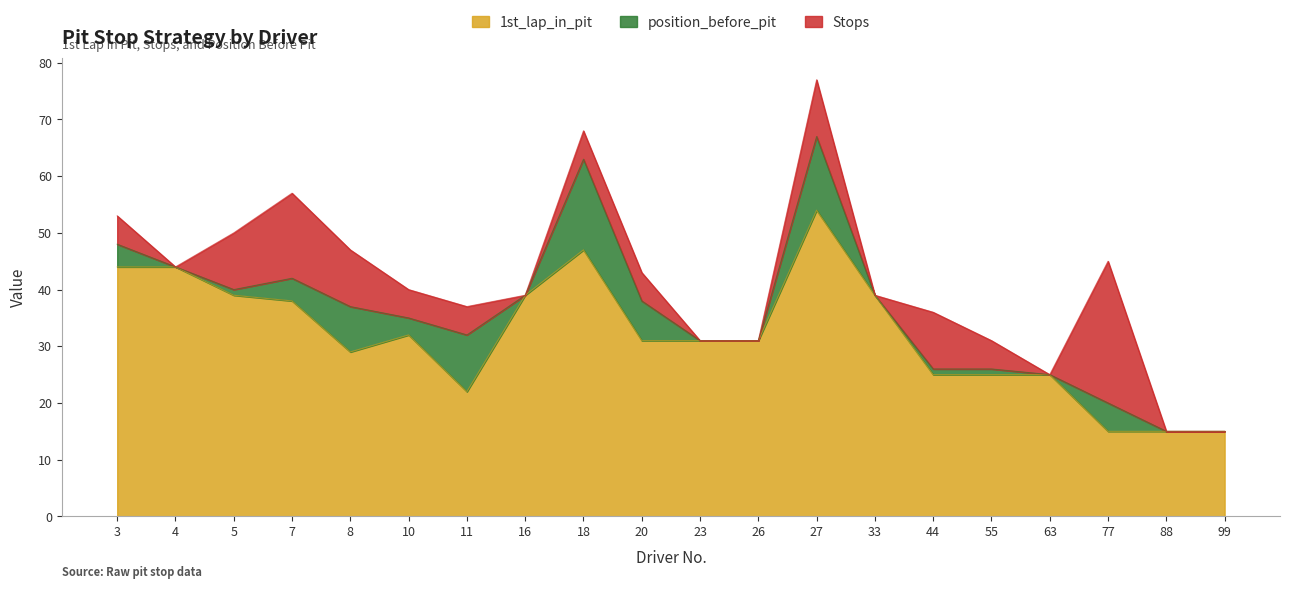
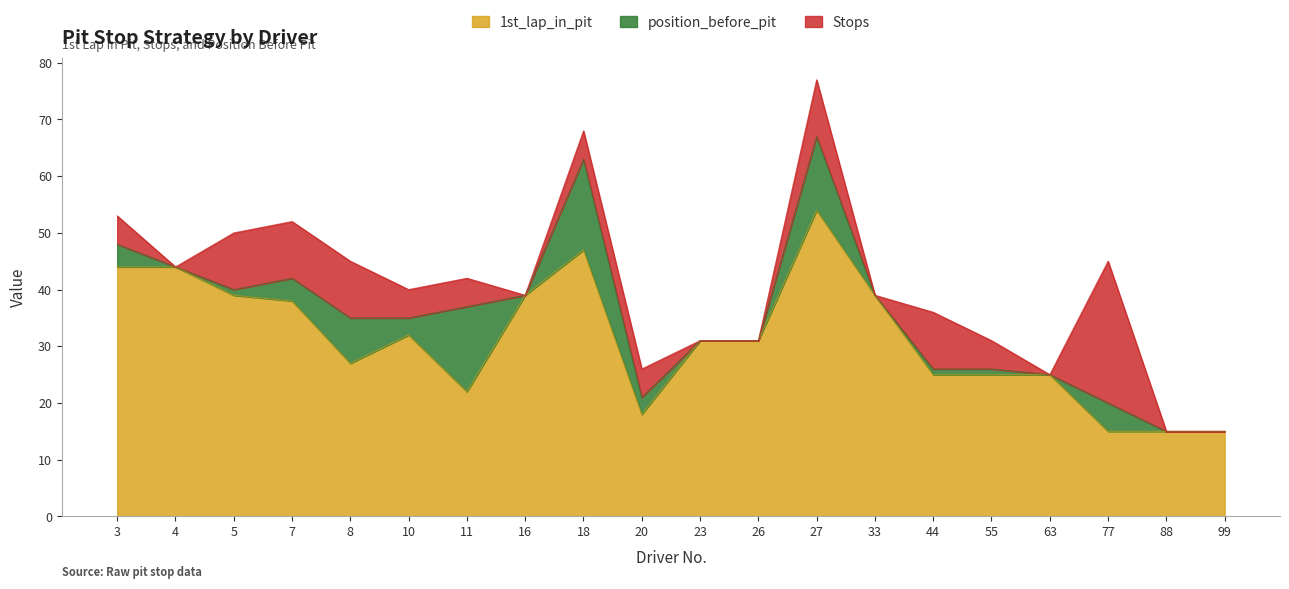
  {
    "1st_lap_in_pit": {
      "3": 44,
      "5": 39,
      "7": 38,
-     "8": 29,
+     "8": 27,
      "10": 32,
      "11": 22,
      "18": 47,
-     "20": 31,
+     "20": 18,
      "27": 54,
      "44": 25,
      "55": 25,
      "77": 15
    },
    "position_before_pit": {
      "3": 4,
      "5": 1,
      "7": 4,
      "8": 8,
      "10": 3,
-     "11": 10,
+     "11": 15,
      "18": 16,
-     "20": 7,
+     "20": 3,
      "27": 13,
      "44": 1,
      "55": 1,
      "77": 5
    },
    "Stops": {
      "3": 5,
      "5": 10,
-     "7": 15,
+     "7": 10,
      "8": 10,
      "10": 5,
      "11": 5,
      "18": 5,
      "20": 5,
      "27": 10,
      "44": 10,
      "55": 5,
      "77": 25
    }
  }
